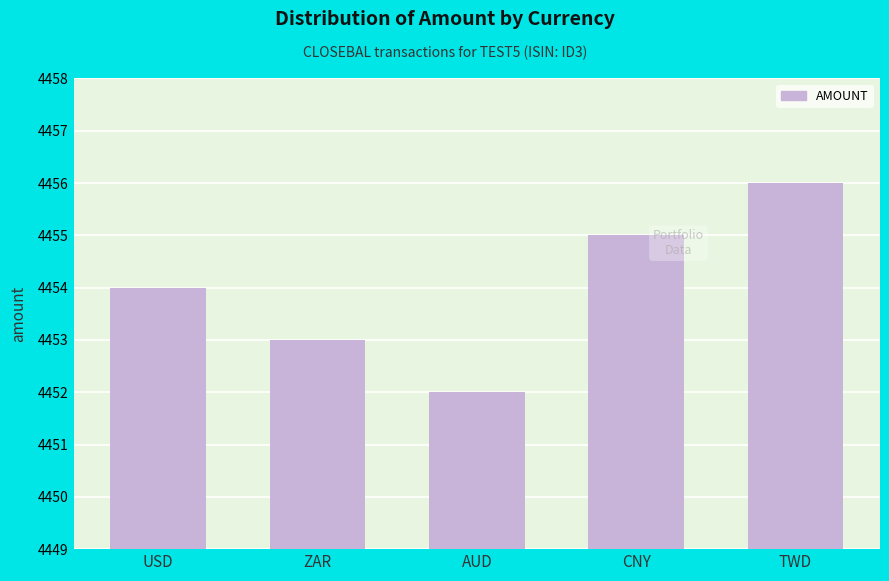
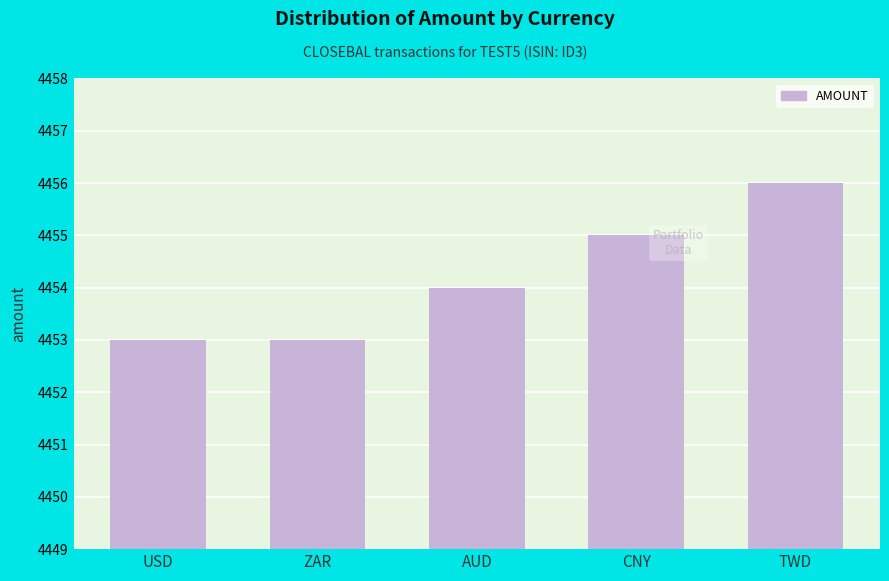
  {
-   "USD": 4454,
+   "USD": 4453,
    "ZAR": 4453,
-   "AUD": 4452,
+   "AUD": 4454,
    "CNY": 4455,
    "TWD": 4456
  }
